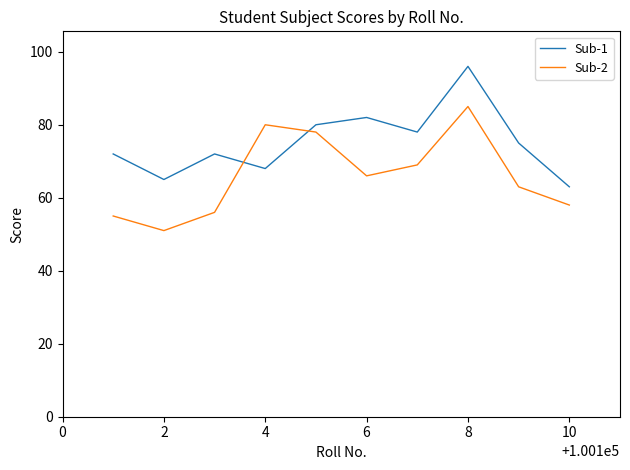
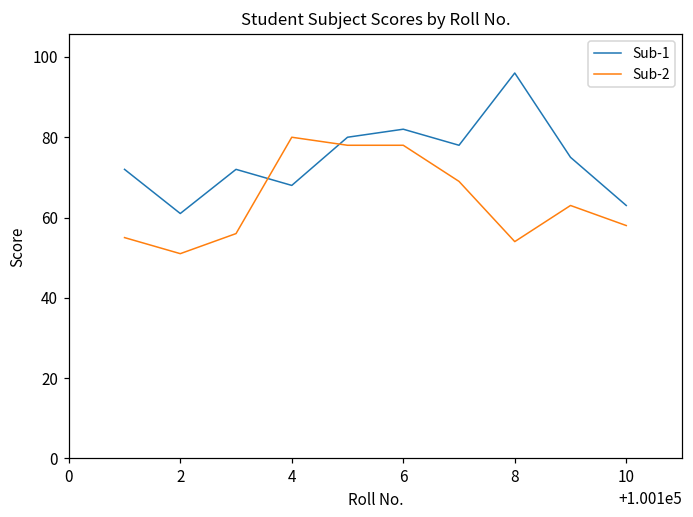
  {
    "Sub-1": {
-     "2": 65,
+     "2": 61,
      "4": 68,
      "6": 82,
      "8": 96,
      "10": 63
    },
    "Sub-2": {
      "2": 51,
      "4": 80,
-     "6": 66,
-     "8": 85,
+     "6": 78,
+     "8": 54,
      "10": 58
    }
  }
